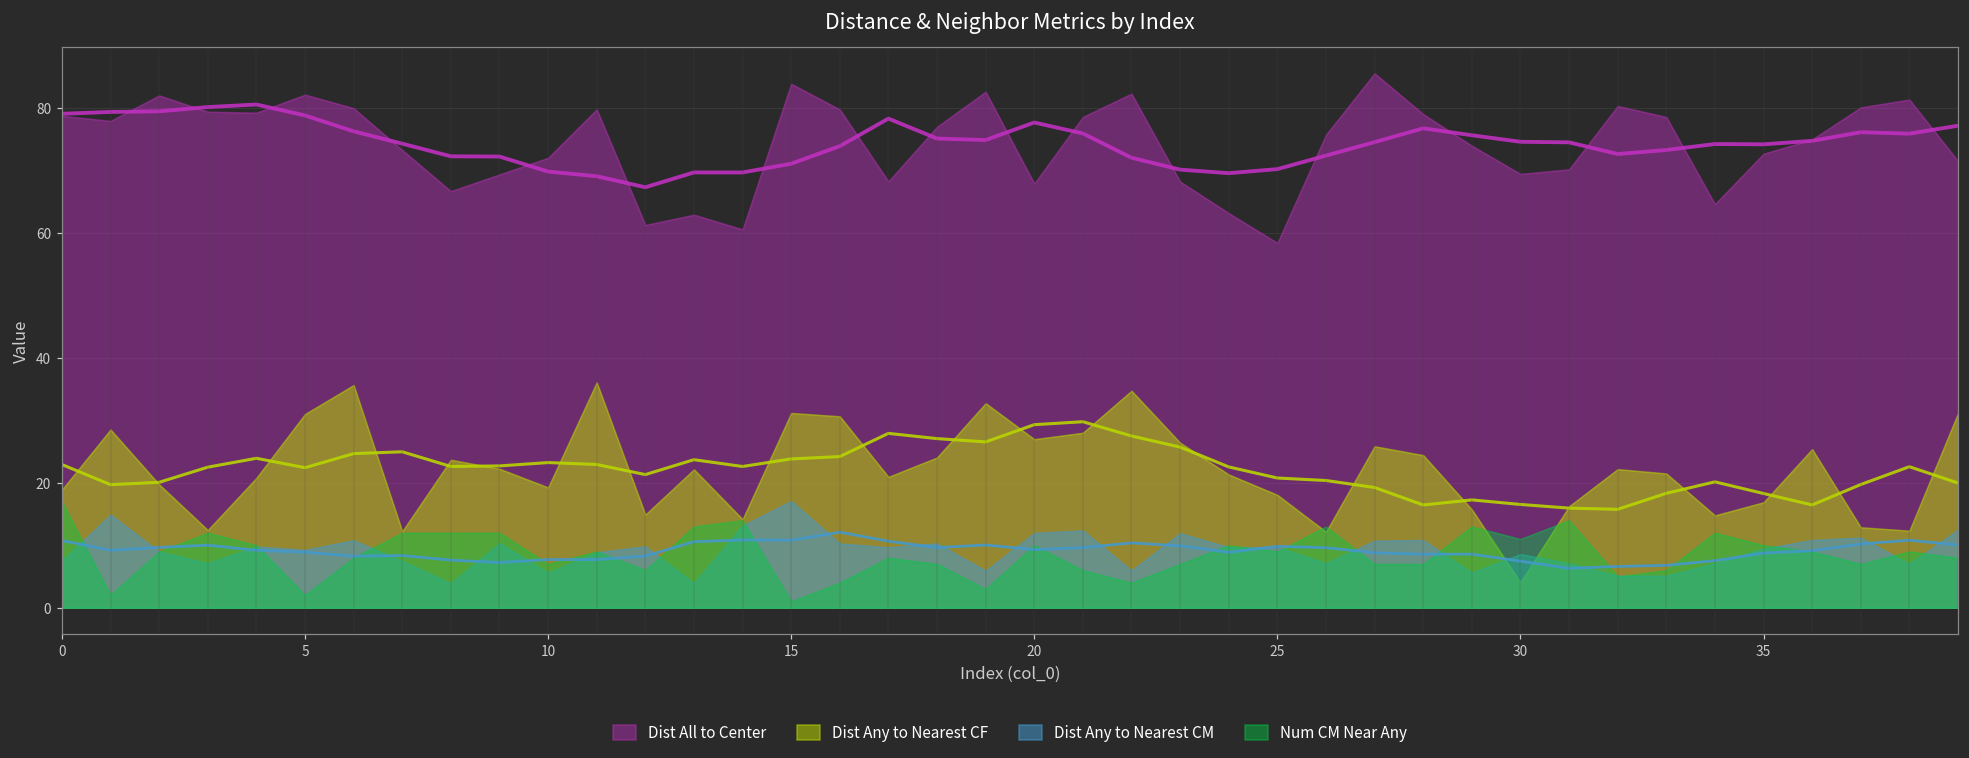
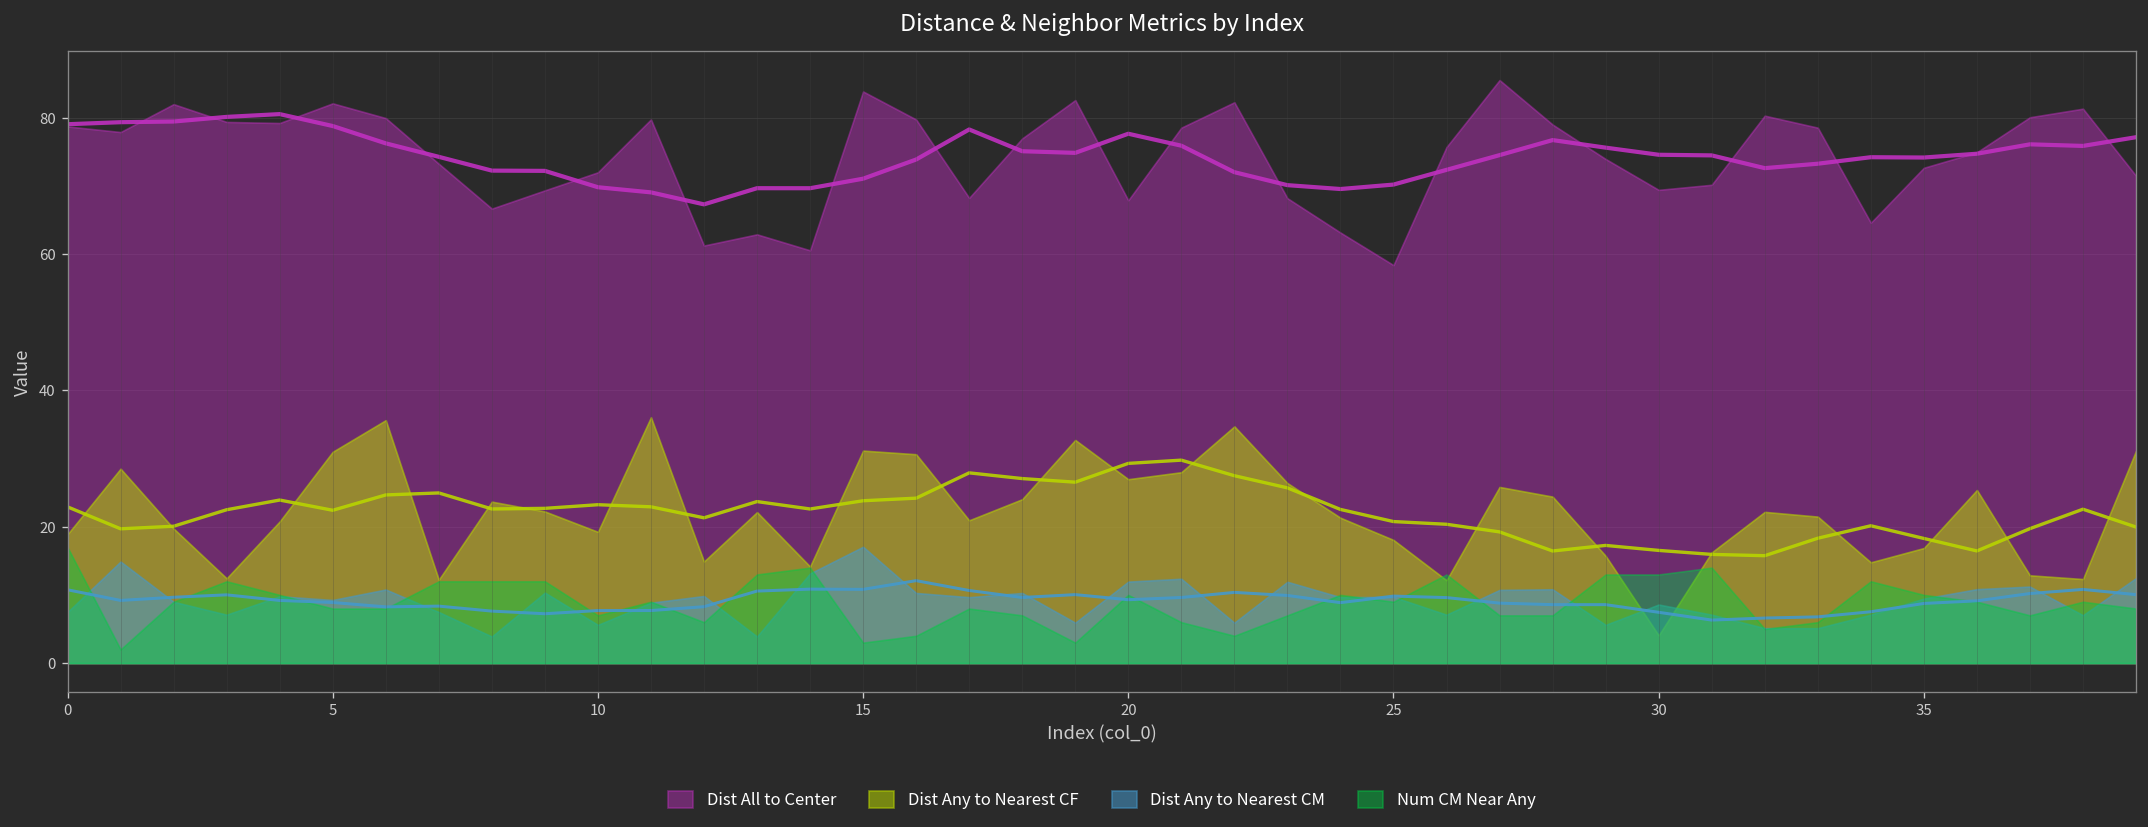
  {
    "Num CM Near Any": {
      "0": 17,
-     "5": 2,
+     "5": 8,
      "10": 7,
-     "15": 1,
+     "15": 3,
      "20": 10,
      "25": 9,
-     "30": 11,
+     "30": 13,
      "35": 10
    }
  }
